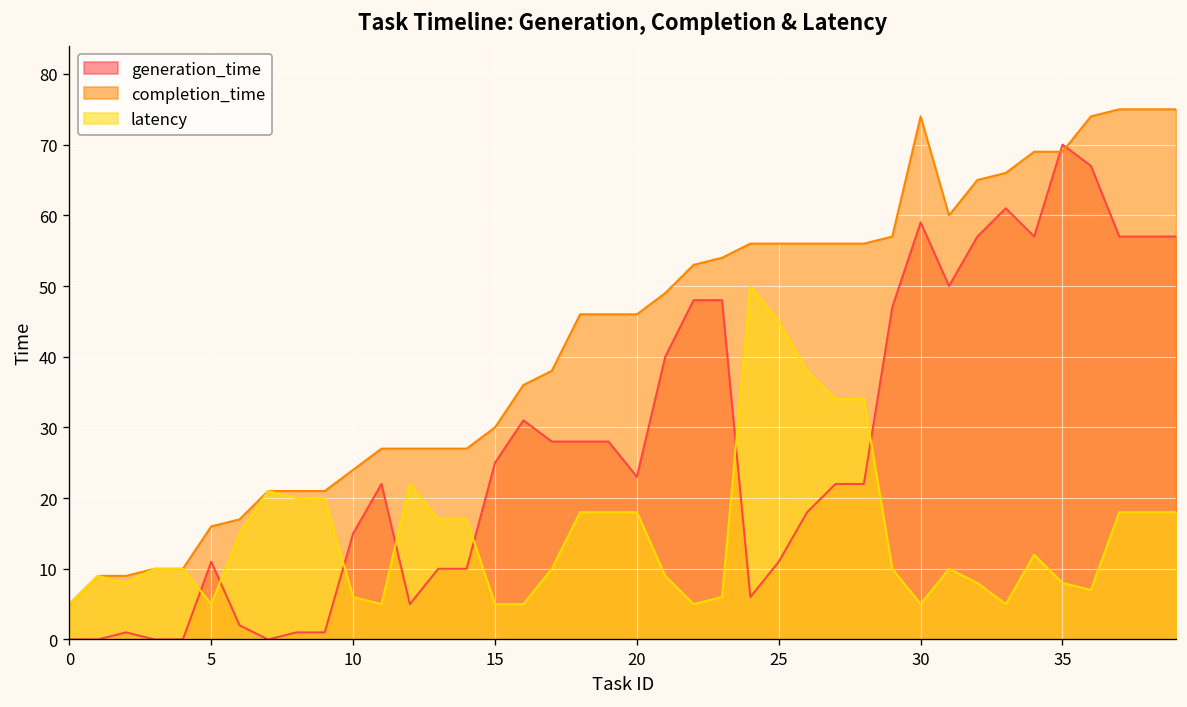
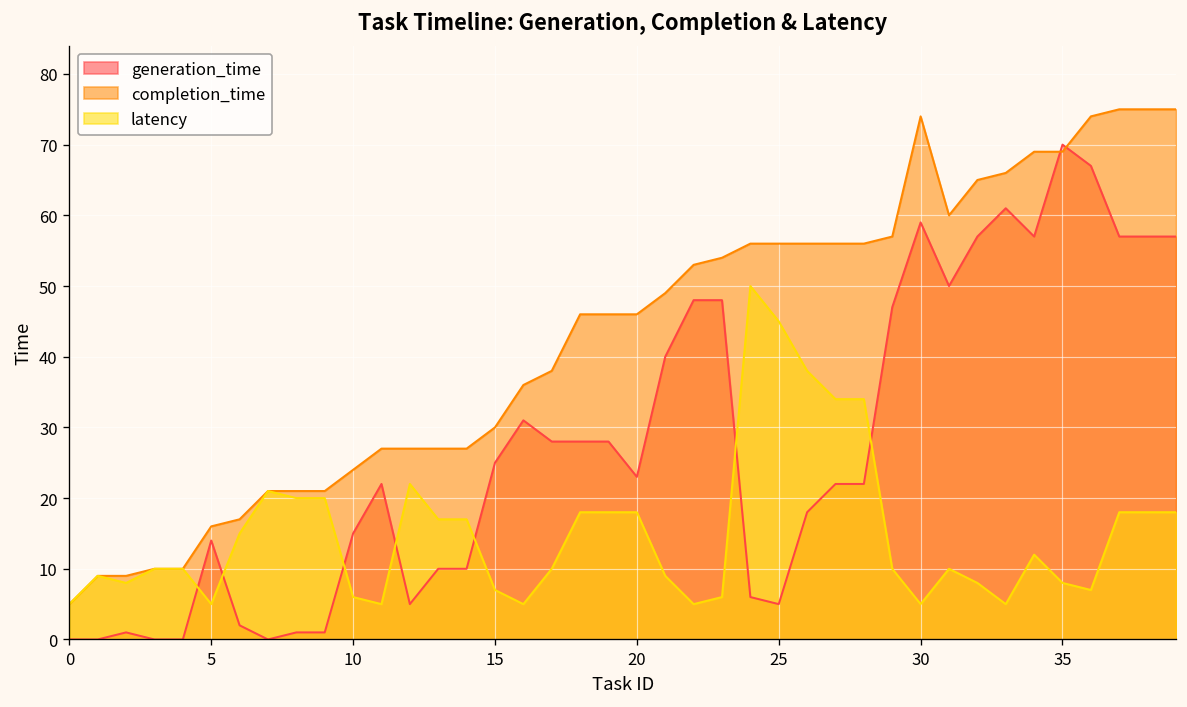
  {
    "generation_time": {
      "0": 0,
-     "5": 11,
+     "5": 14,
      "10": 15,
      "15": 25,
      "20": 23,
-     "25": 11,
+     "25": 5,
      "30": 59,
      "35": 70
    },
    "completion_time": {
      "5": 16,
      "10": 24,
      "15": 30,
      "20": 46,
      "25": 56,
      "30": 74,
      "35": 69
    },
    "latency": {
      "5": 5,
      "10": 6,
-     "15": 5,
+     "15": 7,
      "20": 18,
      "25": 45,
      "30": 5,
      "35": 8
    }
  }
